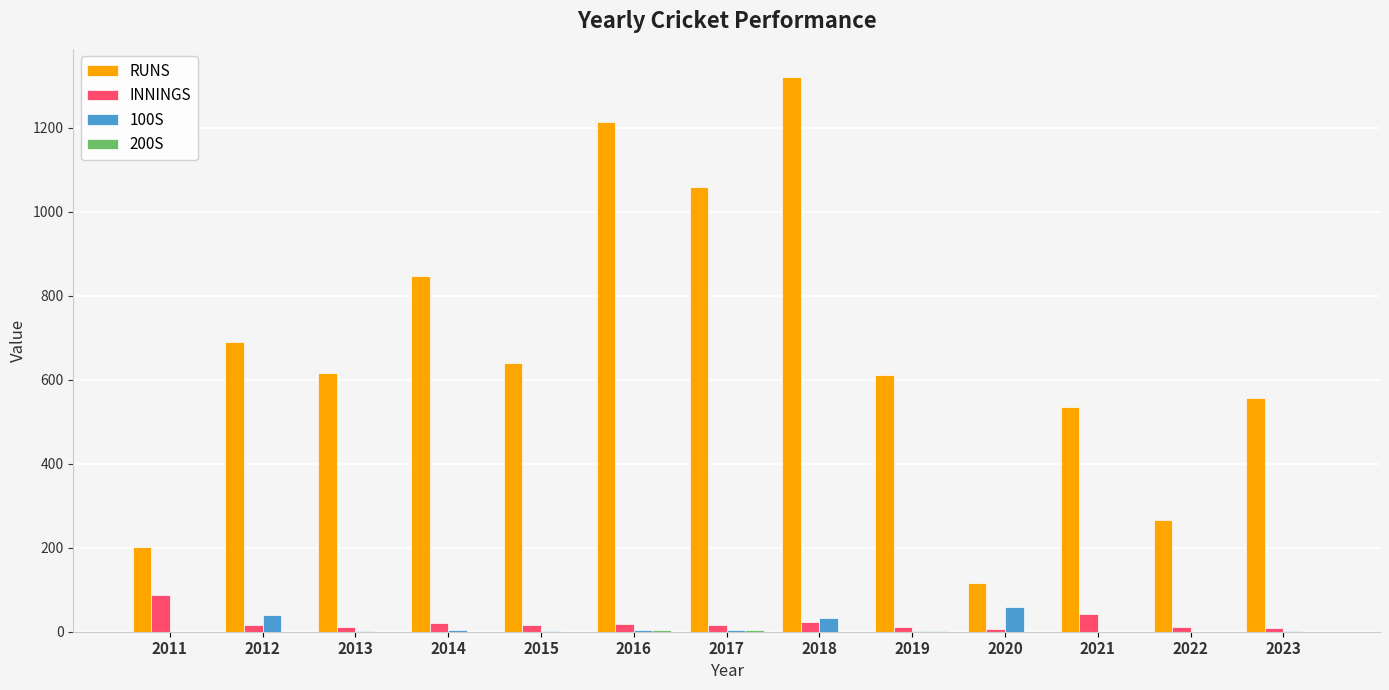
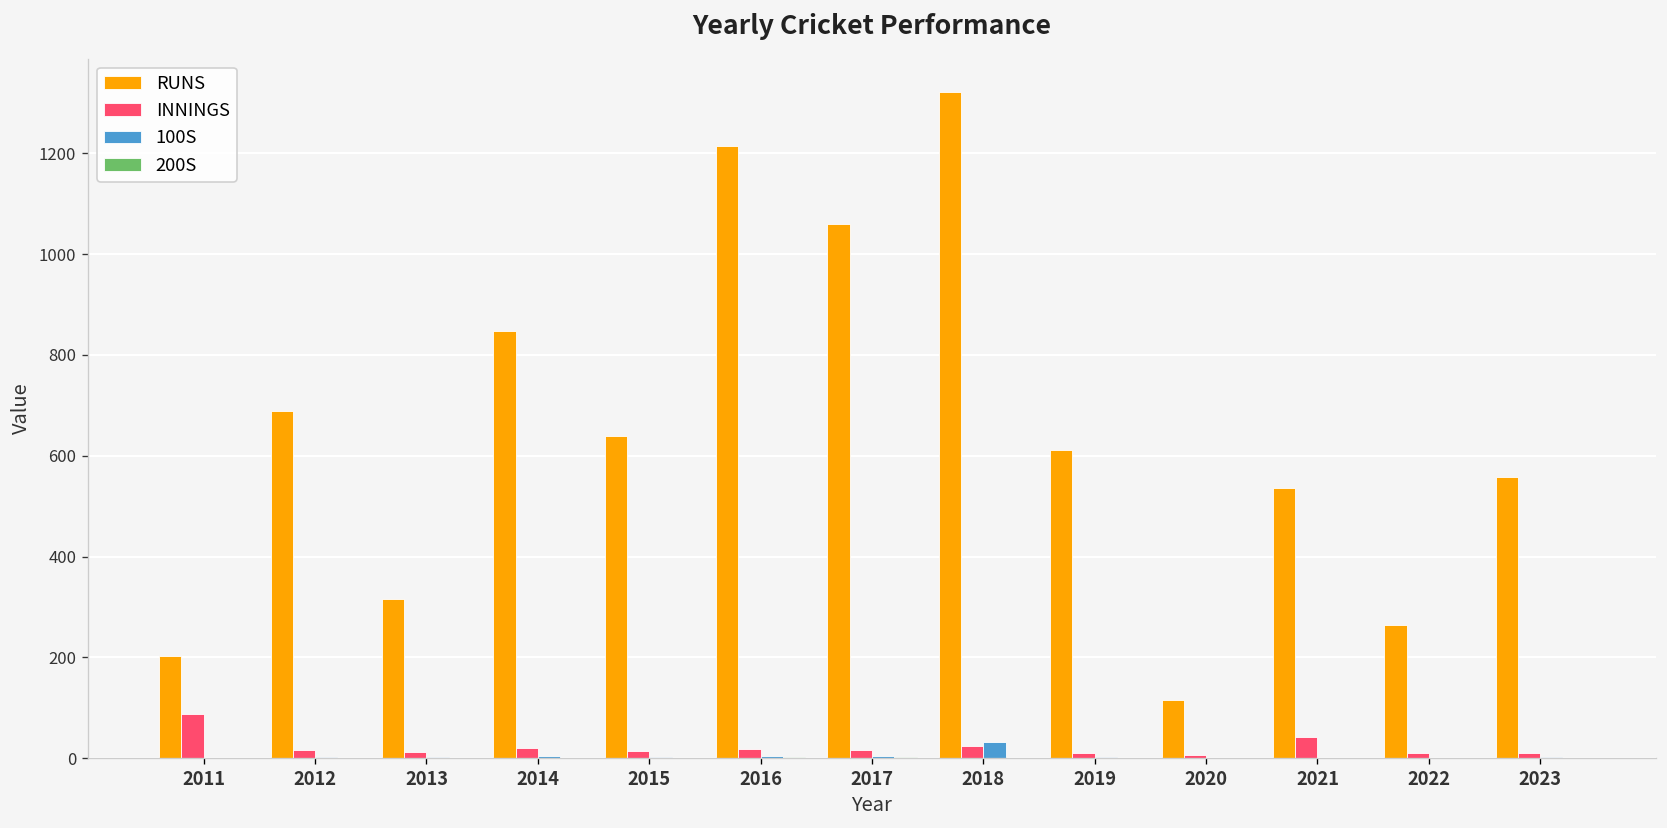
  {
    "RUNS": {
      "2011": 200,
      "2012": 690,
-     "2013": 620,
+     "2013": 320,
      "2014": 850,
      "2015": 640,
      "2016": 1220,
      "2017": 1060,
      "2018": 1320,
      "2019": 610,
      "2020": 120,
      "2021": 540,
      "2022": 270,
      "2023": 560
    },
    "INNINGS": {
      "2011": 90,
      "2012": 20,
      "2013": 10,
      "2014": 20,
      "2015": 20,
      "2016": 20,
      "2017": 20,
      "2018": 20,
      "2019": 10,
      "2020": 10,
      "2021": 40,
      "2022": 10,
      "2023": 10
    },
    "100S": {
      "2011": 0,
-     "2012": 40,
+     "2012": 0,
      "2018": 30,
-     "2020": 60,
+     "2020": 0,
      "2021": 0,
      "2022": 0
    },
    "200S": {
      "2011": 0,
      "2012": 0,
      "2013": 0,
      "2014": 0,
      "2015": 0,
      "2018": 0,
      "2020": 0,
      "2021": 0,
      "2022": 0,
      "2023": 0
    }
  }
